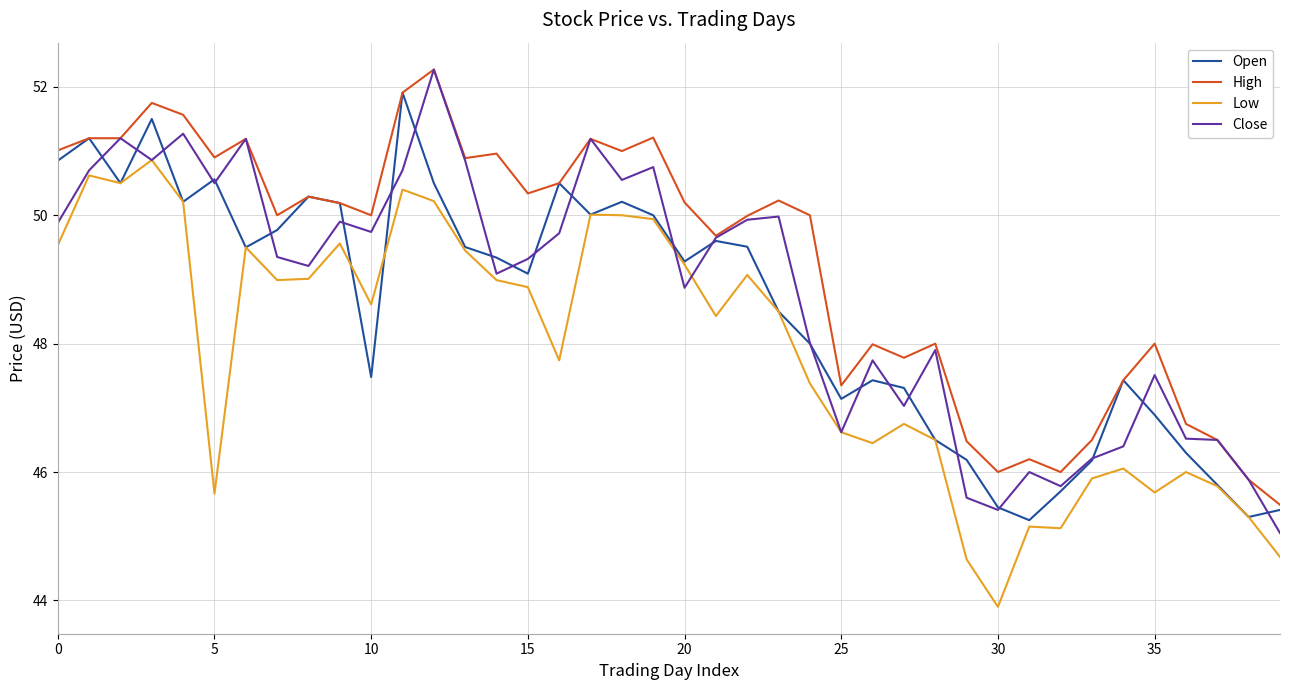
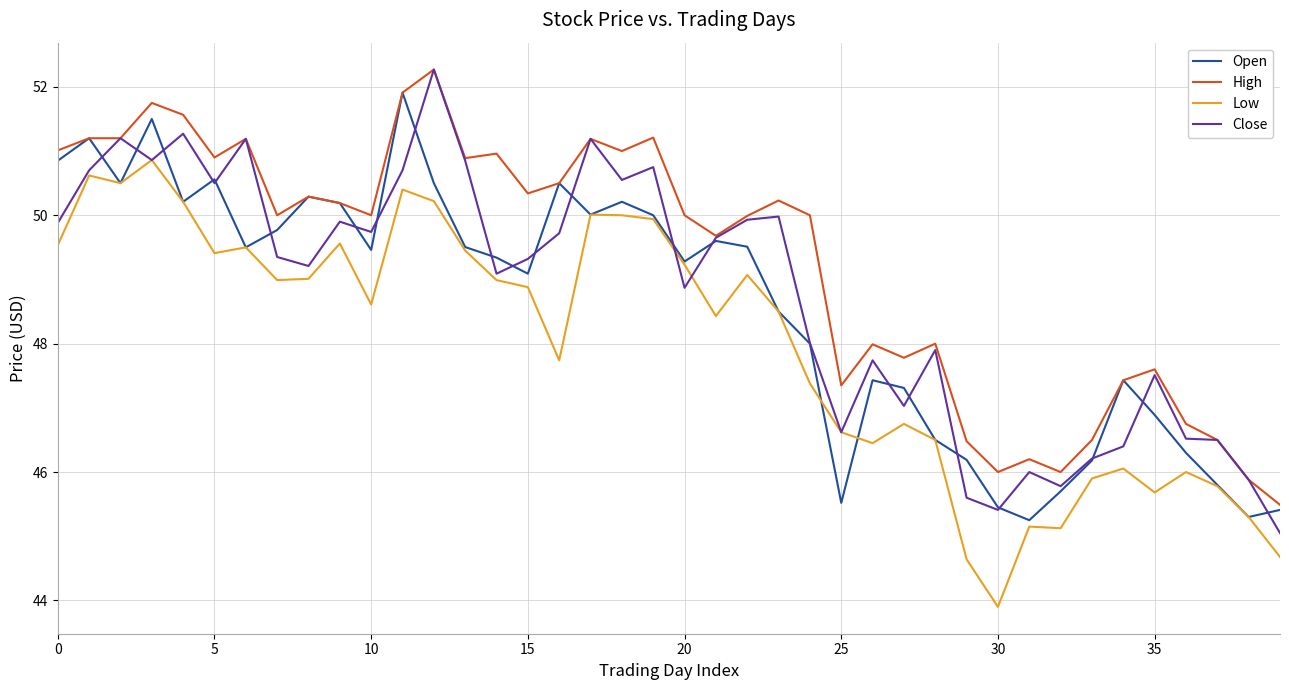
  {
    "Open": {
      "0": 50.9,
      "5": 50.6,
-     "10": 47.5,
+     "10": 49.5,
      "15": 49.1,
      "20": 49.3,
-     "25": 47.1,
+     "25": 45.5,
      "35": 46.9
    },
    "High": {
      "0": 51.0,
      "5": 50.9,
      "10": 50.0,
      "15": 50.3,
-     "20": 50.2,
+     "20": 50.0,
      "25": 47.4,
      "30": 46.0,
-     "35": 48.0
+     "35": 47.6
    },
    "Low": {
      "0": 49.5,
-     "5": 45.7,
+     "5": 49.4,
      "10": 48.6,
      "15": 48.9,
      "20": 49.2,
      "30": 43.9,
      "35": 45.7
    },
    "Close": {
      "0": 49.9,
      "5": 50.5,
      "10": 49.7,
      "15": 49.3,
      "20": 48.9,
      "35": 47.5
    }
  }
